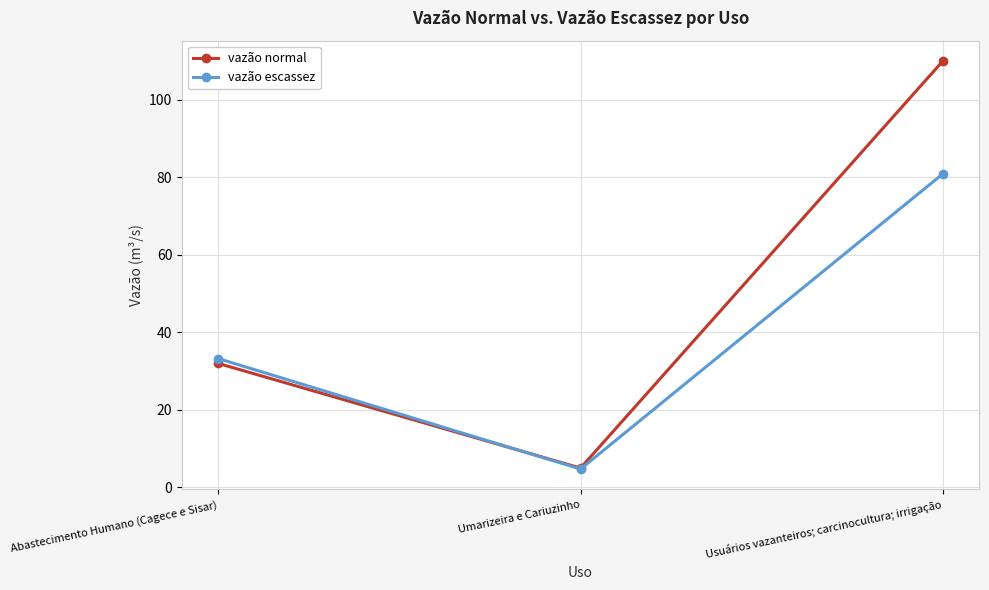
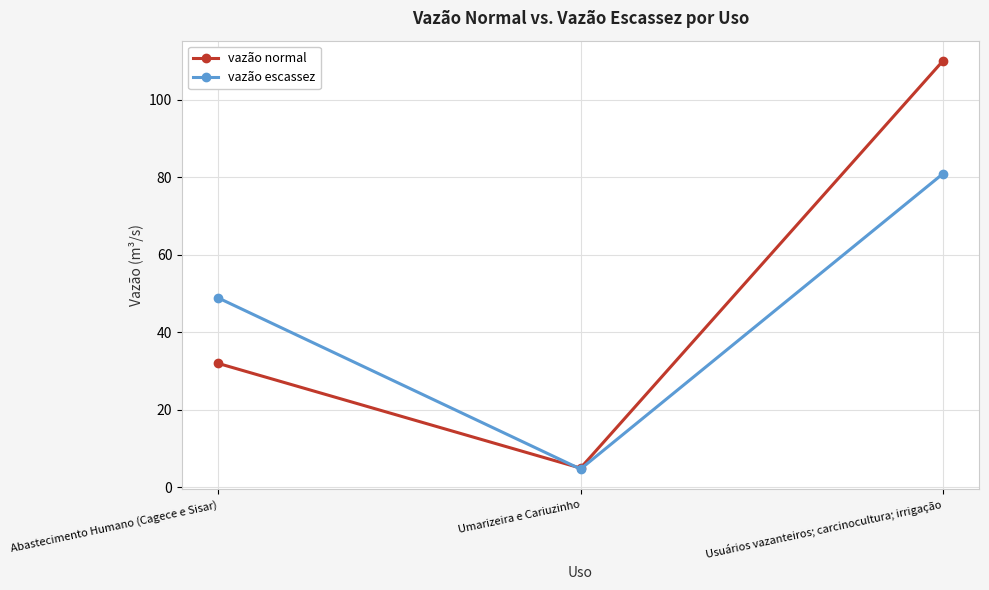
  {
    "vazão normal": {
      "Abastecimento Humano (Cagece e Sisar)": 32,
      "Usuários vazanteiros; carcinocultura; irrigação": 110
    },
    "vazão escassez": {
-     "Abastecimento Humano (Cagece e Sisar)": 33,
+     "Abastecimento Humano (Cagece e Sisar)": 49,
      "Usuários vazanteiros; carcinocultura; irrigação": 81
    }
  }
